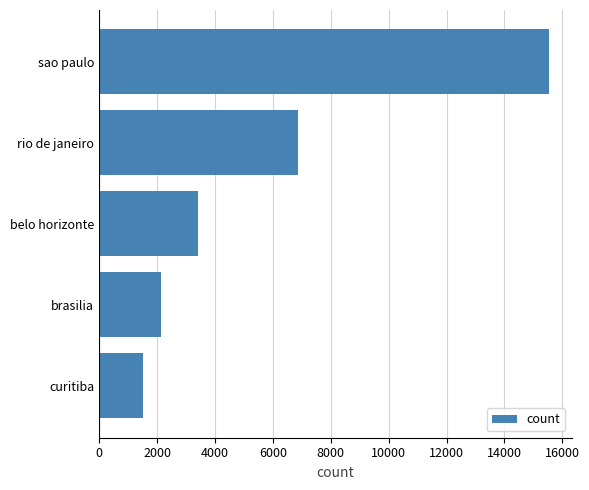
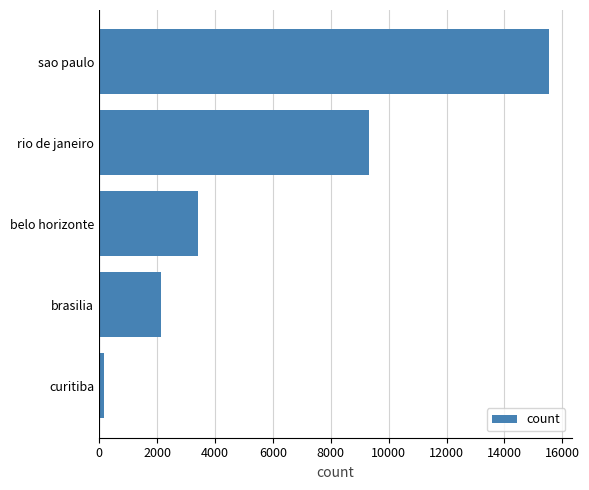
  {
    "sao paulo": 15500,
-   "rio de janeiro": 6900,
+   "rio de janeiro": 9300,
    "belo horizonte": 3400,
    "brasilia": 2100,
-   "curitiba": 1500
+   "curitiba": 200
  }
